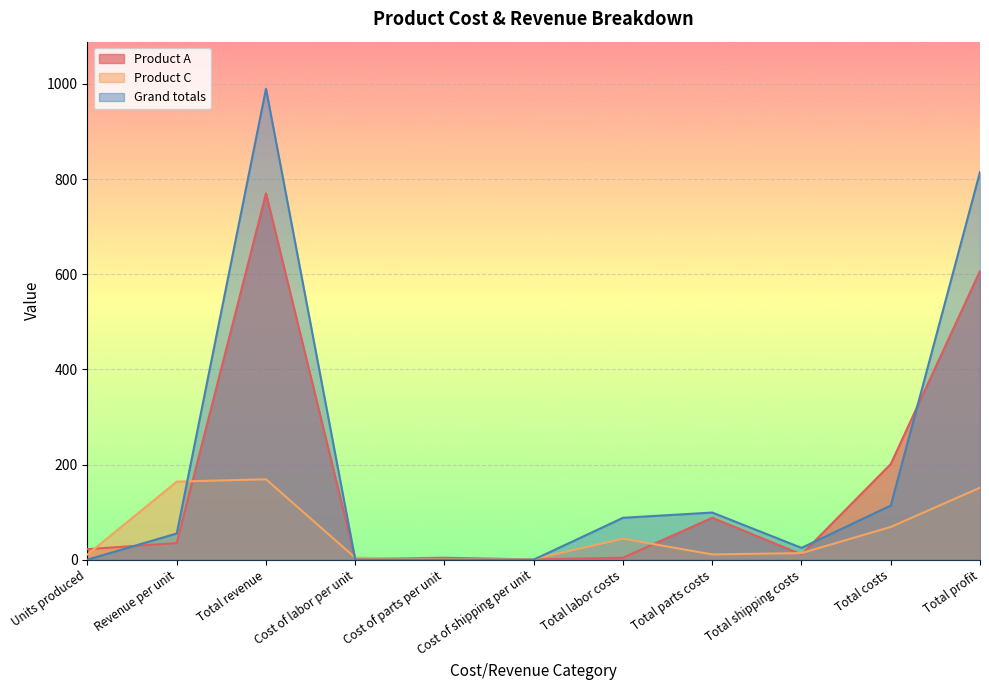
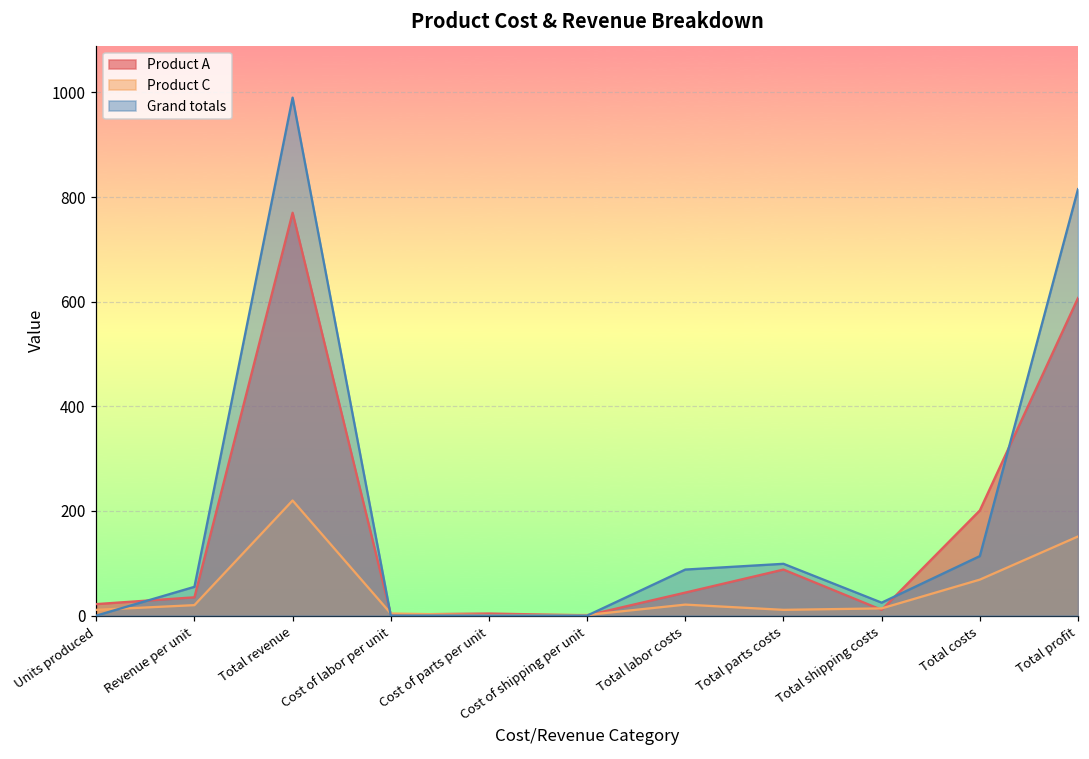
  {
    "Product A": {
      "Units produced": 20,
      "Revenue per unit": 40,
      "Total revenue": 770,
-     "Total labor costs": 0,
+     "Total labor costs": 40,
      "Total parts costs": 90,
      "Total costs": 200,
      "Total profit": 610
    },
    "Product C": {
      "Units produced": 10,
-     "Revenue per unit": 160,
-     "Total revenue": 170,
-     "Total labor costs": 40,
+     "Revenue per unit": 20,
+     "Total revenue": 220,
+     "Total labor costs": 20,
      "Total parts costs": 10,
      "Total costs": 70,
      "Total profit": 150
    },
    "Grand totals": {
      "Units produced": 0,
      "Revenue per unit": 60,
      "Total revenue": 990,
      "Total labor costs": 90,
      "Total parts costs": 100,
      "Total shipping costs": 20,
      "Total costs": 110,
      "Total profit": 820
    }
  }
